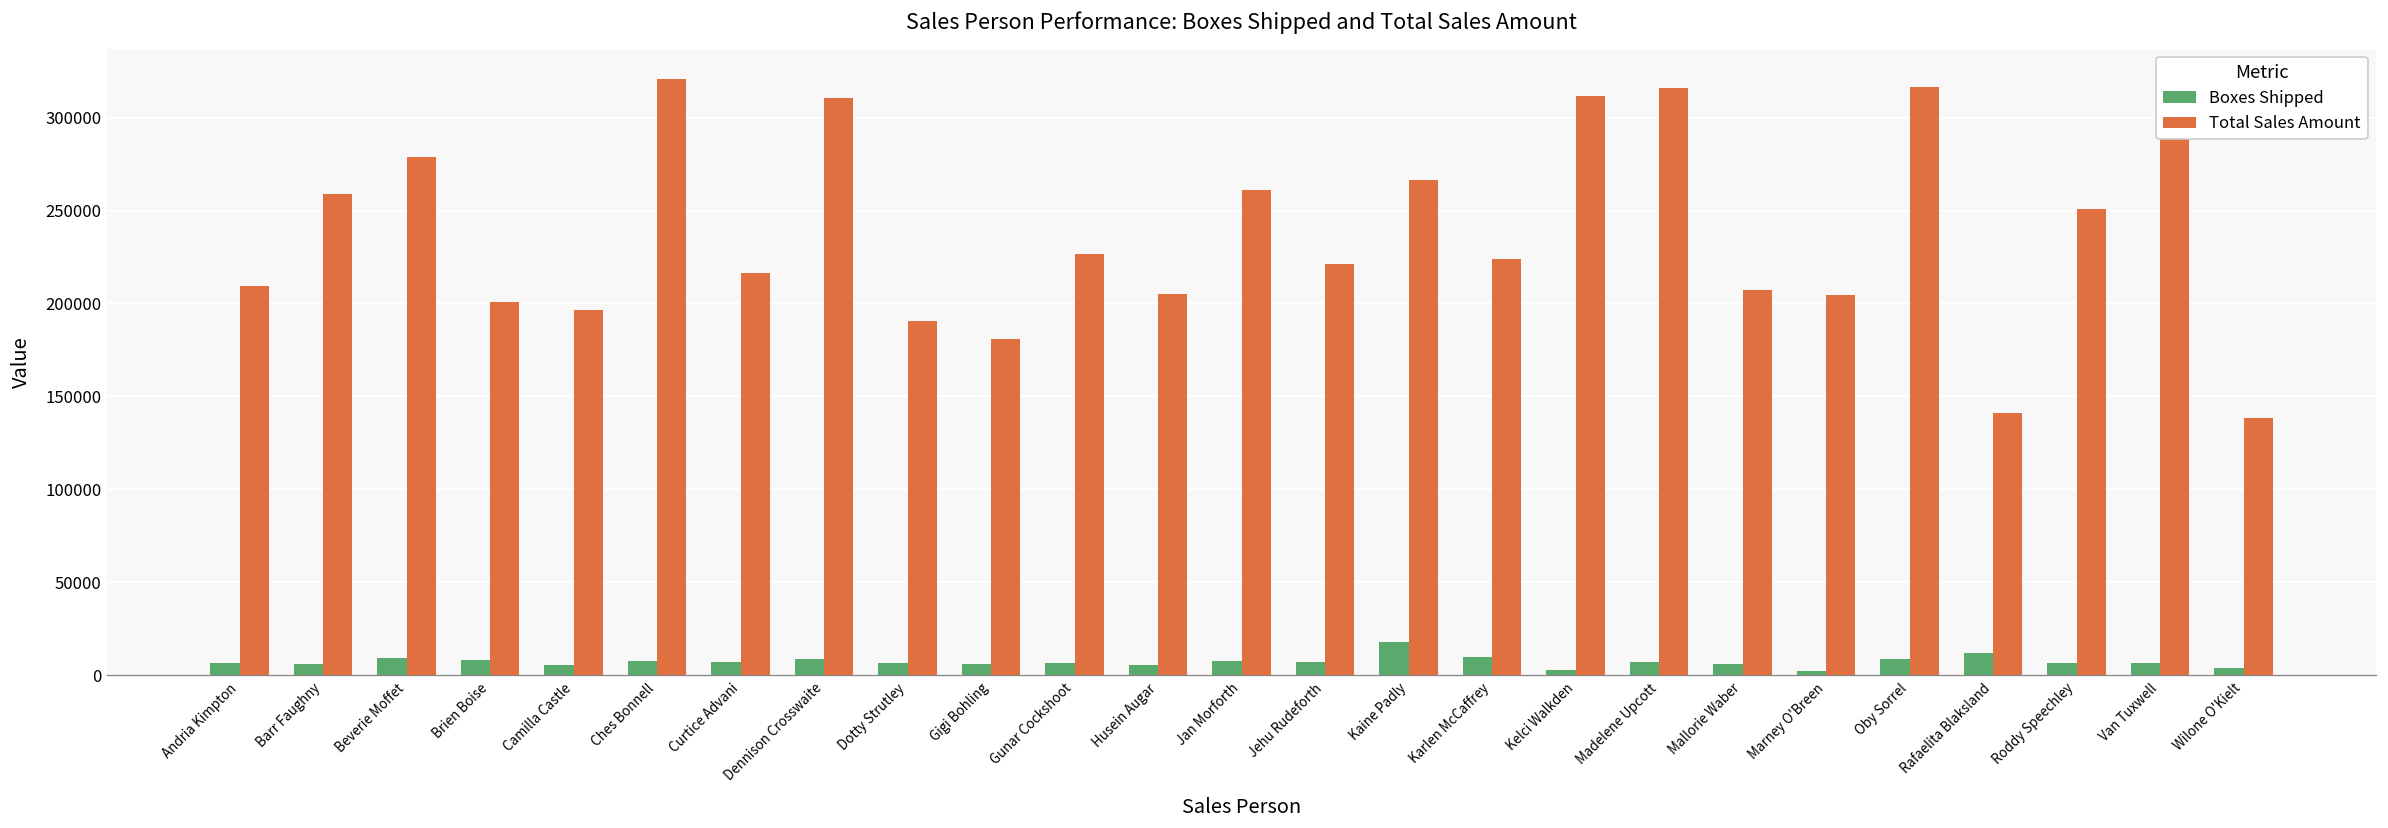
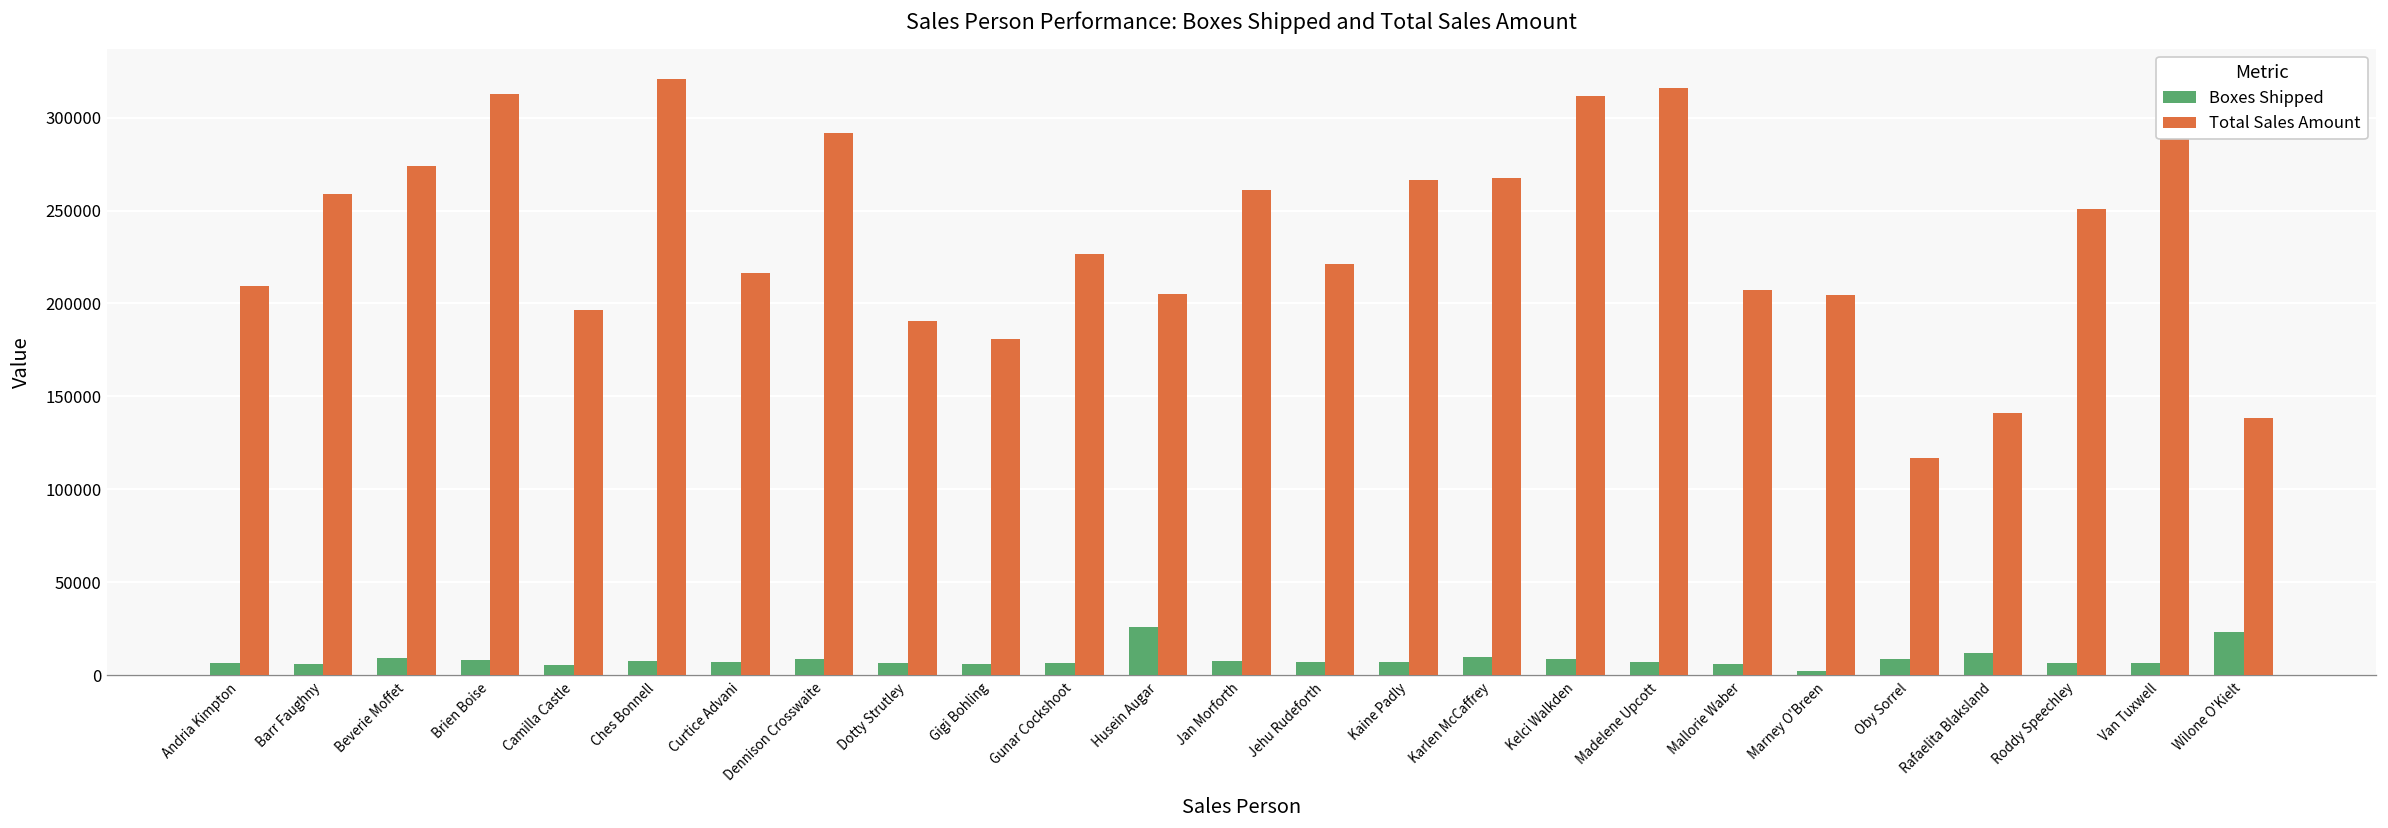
  {
    "Boxes Shipped": {
      "Andria Kimpton": 6000,
      "Barr Faughny": 6000,
      "Beverie Moffet": 9000,
      "Brien Boise": 8000,
      "Camilla Castle": 5000,
      "Ches Bonnell": 8000,
      "Curtice Advani": 7000,
      "Dennison Crosswaite": 9000,
      "Dotty Strutley": 7000,
      "Gigi Bohling": 6000,
      "Gunar Cockshoot": 7000,
-     "Husein Augar": 6000,
+     "Husein Augar": 26000,
      "Jan Morforth": 8000,
      "Jehu Rudeforth": 7000,
-     "Kaine Padly": 18000,
+     "Kaine Padly": 7000,
      "Karlen McCaffrey": 10000,
-     "Kelci Walkden": 3000,
+     "Kelci Walkden": 9000,
      "Madelene Upcott": 7000,
      "Mallorie Waber": 6000,
      "Marney O'Breen": 3000,
      "Oby Sorrel": 9000,
      "Rafaelita Blaksland": 12000,
      "Roddy Speechley": 7000,
      "Van Tuxwell": 7000,
-     "Wilone O'Kielt": 4000
+     "Wilone O'Kielt": 24000
    },
    "Total Sales Amount": {
      "Andria Kimpton": 210000,
      "Barr Faughny": 259000,
-     "Beverie Moffet": 279000,
-     "Brien Boise": 201000,
+     "Beverie Moffet": 274000,
+     "Brien Boise": 313000,
      "Camilla Castle": 197000,
      "Ches Bonnell": 321000,
      "Curtice Advani": 216000,
-     "Dennison Crosswaite": 311000,
+     "Dennison Crosswaite": 292000,
      "Dotty Strutley": 191000,
      "Gigi Bohling": 181000,
      "Gunar Cockshoot": 227000,
      "Husein Augar": 205000,
      "Jan Morforth": 261000,
      "Jehu Rudeforth": 221000,
      "Kaine Padly": 266000,
-     "Karlen McCaffrey": 224000,
+     "Karlen McCaffrey": 268000,
      "Kelci Walkden": 312000,
      "Madelene Upcott": 316000,
      "Mallorie Waber": 207000,
      "Marney O'Breen": 204000,
-     "Oby Sorrel": 317000,
+     "Oby Sorrel": 117000,
      "Rafaelita Blaksland": 141000,
      "Roddy Speechley": 251000,
      "Wilone O'Kielt": 139000
    }
  }
